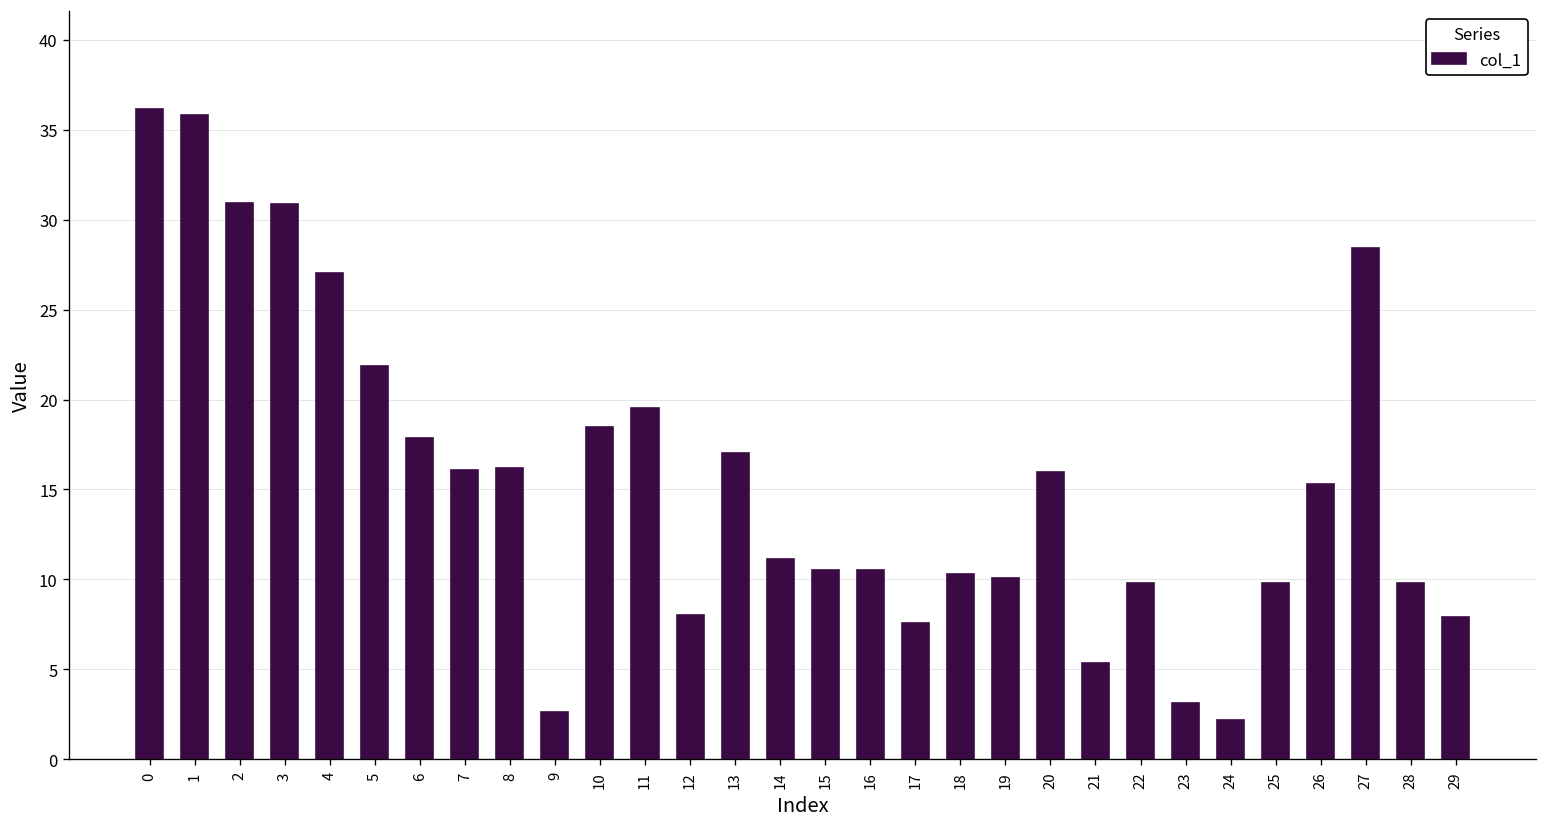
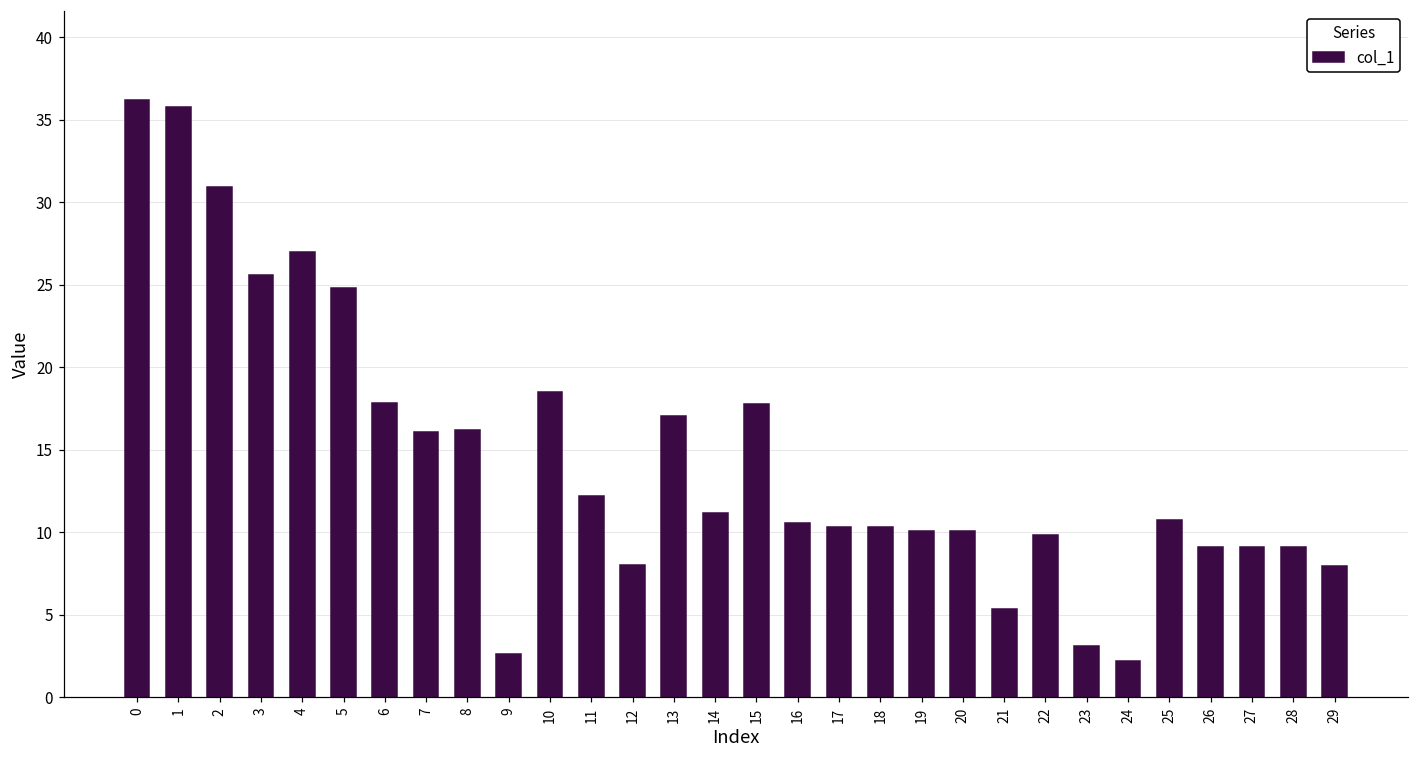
  {
    "0": 36.2,
    "1": 35.8,
    "2": 30.9,
-   "3": 30.8,
+   "3": 25.6,
    "4": 27.0,
-   "5": 21.9,
+   "5": 24.8,
    "6": 17.9,
    "7": 16.1,
    "8": 16.2,
    "9": 2.6,
    "10": 18.5,
-   "11": 19.5,
+   "11": 12.2,
    "12": 8.0,
    "13": 17.0,
    "14": 11.2,
-   "15": 10.5,
+   "15": 17.7,
    "16": 10.5,
-   "17": 7.6,
+   "17": 10.3,
    "18": 10.3,
    "19": 10.1,
-   "20": 16.0,
+   "20": 10.1,
    "21": 5.3,
    "22": 9.8,
    "23": 3.1,
    "24": 2.2,
-   "25": 9.8,
-   "26": 15.3,
-   "27": 28.4,
-   "28": 9.8,
+   "25": 10.7,
+   "26": 9.1,
+   "27": 9.1,
+   "28": 9.1,
    "29": 7.9
  }
